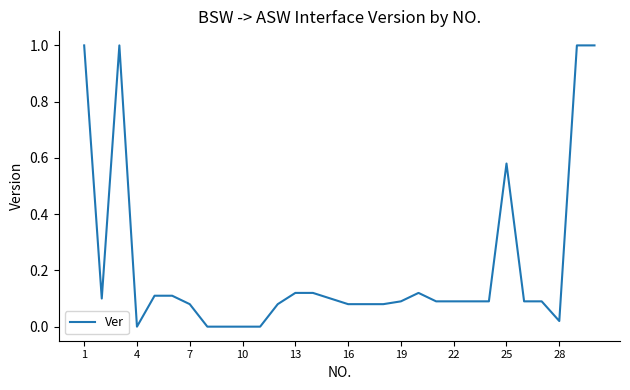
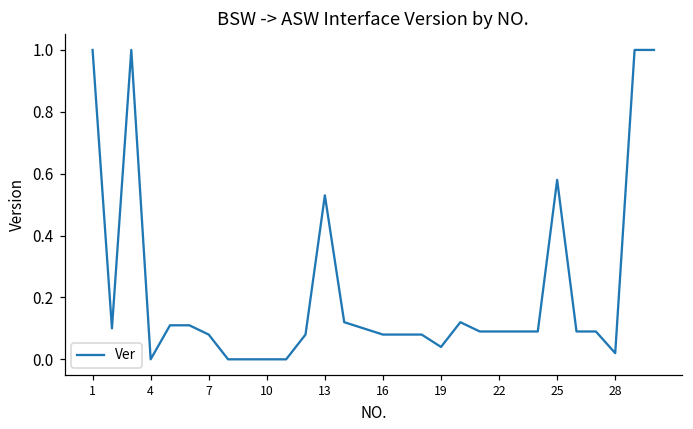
  {
    "1": 1.00,
    "4": 0.00,
    "7": 0.08,
    "10": 0.00,
-   "13": 0.12,
+   "13": 0.53,
    "16": 0.08,
-   "19": 0.09,
+   "19": 0.04,
    "22": 0.09,
    "25": 0.58,
    "28": 0.02
  }
